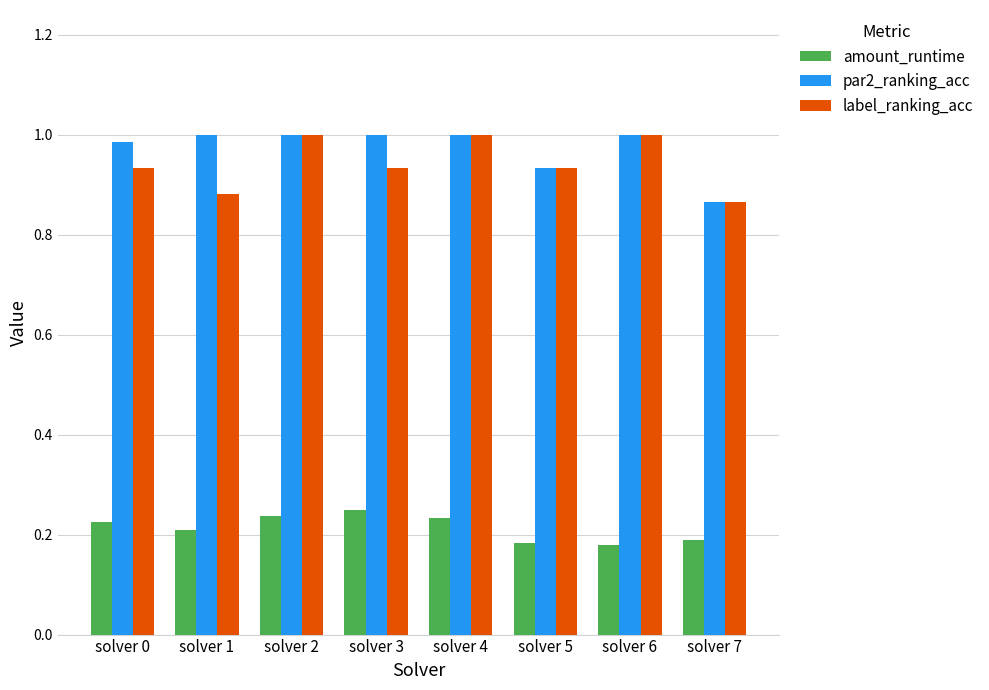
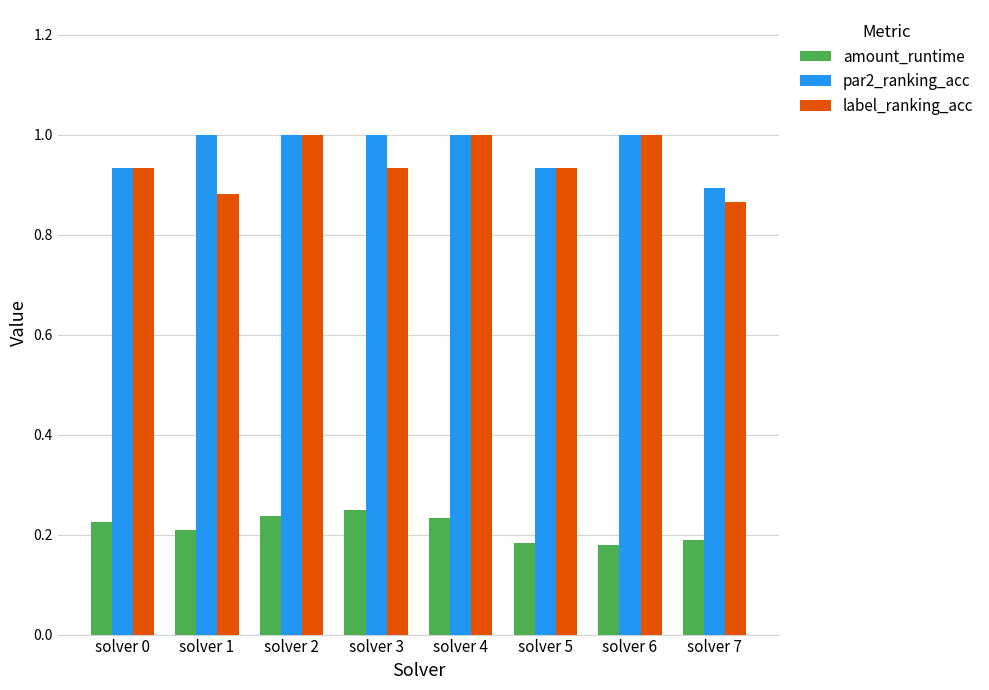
  {
    "amount_runtime": {
      "solver 0": 0.23,
      "solver 1": 0.21,
      "solver 2": 0.24,
      "solver 3": 0.25,
      "solver 4": 0.23,
      "solver 5": 0.18,
      "solver 6": 0.18,
      "solver 7": 0.19
    },
    "par2_ranking_acc": {
-     "solver 0": 0.99,
+     "solver 0": 0.93,
      "solver 1": 1.00,
      "solver 2": 1.00,
      "solver 3": 1.00,
      "solver 4": 1.00,
      "solver 5": 0.93,
      "solver 6": 1.00,
-     "solver 7": 0.87
+     "solver 7": 0.89
    },
    "label_ranking_acc": {
      "solver 0": 0.93,
      "solver 1": 0.88,
      "solver 2": 1.00,
      "solver 3": 0.93,
      "solver 4": 1.00,
      "solver 5": 0.93,
      "solver 6": 1.00,
      "solver 7": 0.87
    }
  }
